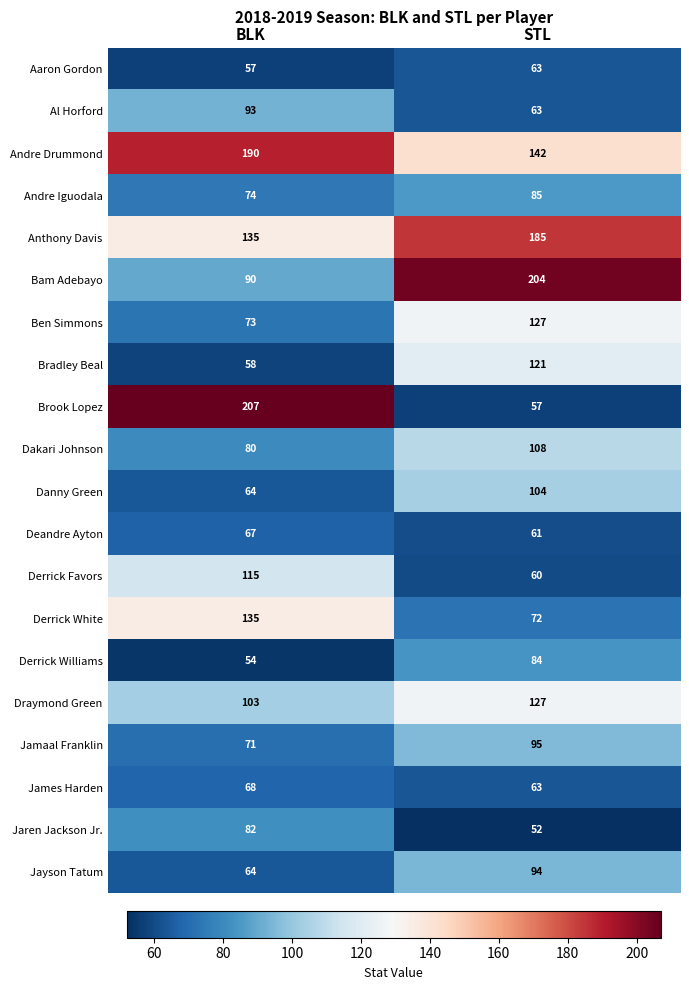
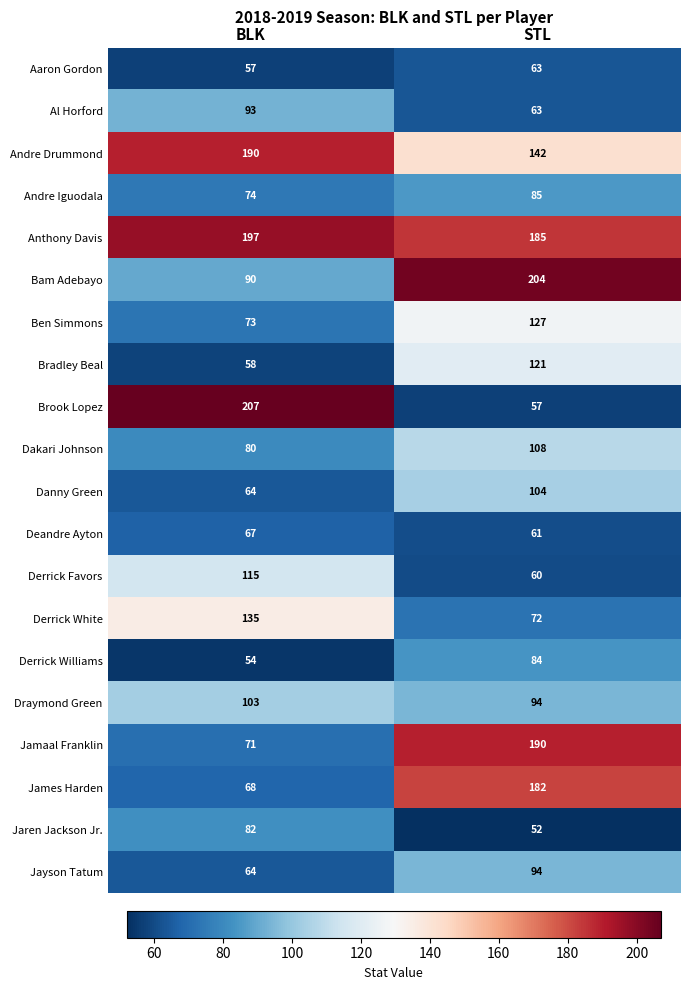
  {
    "Aaron Gordon": {
      "BLK": 57,
      "STL": 63
    },
    "Al Horford": {
      "BLK": 93,
      "STL": 63
    },
    "Andre Drummond": {
      "BLK": 190,
      "STL": 142
    },
    "Andre Iguodala": {
      "BLK": 74,
      "STL": 85
    },
    "Anthony Davis": {
-     "BLK": 135,
+     "BLK": 197,
      "STL": 185
    },
    "Bam Adebayo": {
      "BLK": 90,
      "STL": 204
    },
    "Ben Simmons": {
      "BLK": 73,
      "STL": 127
    },
    "Bradley Beal": {
      "BLK": 58,
      "STL": 121
    },
    "Brook Lopez": {
      "BLK": 207,
      "STL": 57
    },
    "Dakari Johnson": {
      "BLK": 80,
      "STL": 108
    },
    "Danny Green": {
      "BLK": 64,
      "STL": 104
    },
    "Deandre Ayton": {
      "BLK": 67,
      "STL": 61
    },
    "Derrick Favors": {
      "BLK": 115,
      "STL": 60
    },
    "Derrick White": {
      "BLK": 135,
      "STL": 72
    },
    "Derrick Williams": {
      "BLK": 54,
      "STL": 84
    },
    "Draymond Green": {
      "BLK": 103,
-     "STL": 127
+     "STL": 94
    },
    "Jamaal Franklin": {
      "BLK": 71,
-     "STL": 95
+     "STL": 190
    },
    "James Harden": {
      "BLK": 68,
-     "STL": 63
+     "STL": 182
    },
    "Jaren Jackson Jr.": {
      "BLK": 82,
      "STL": 52
    },
    "Jayson Tatum": {
      "BLK": 64,
      "STL": 94
    }
  }
